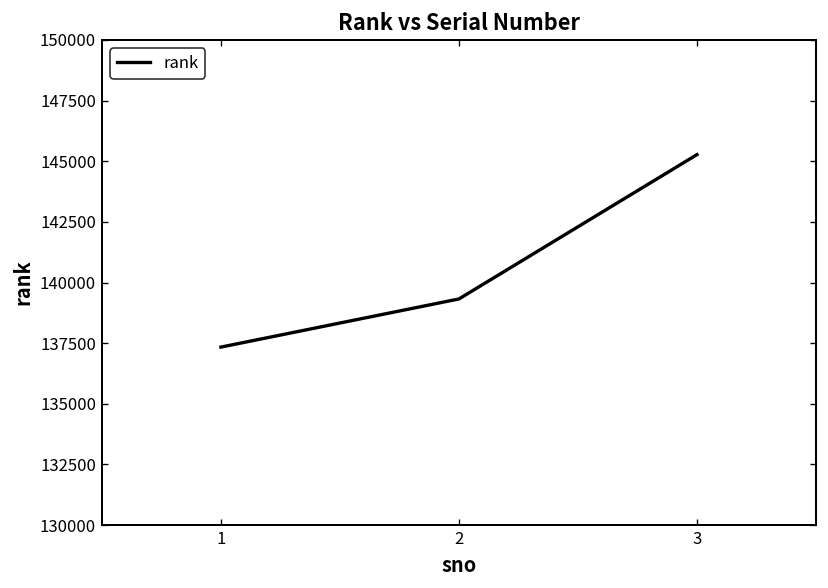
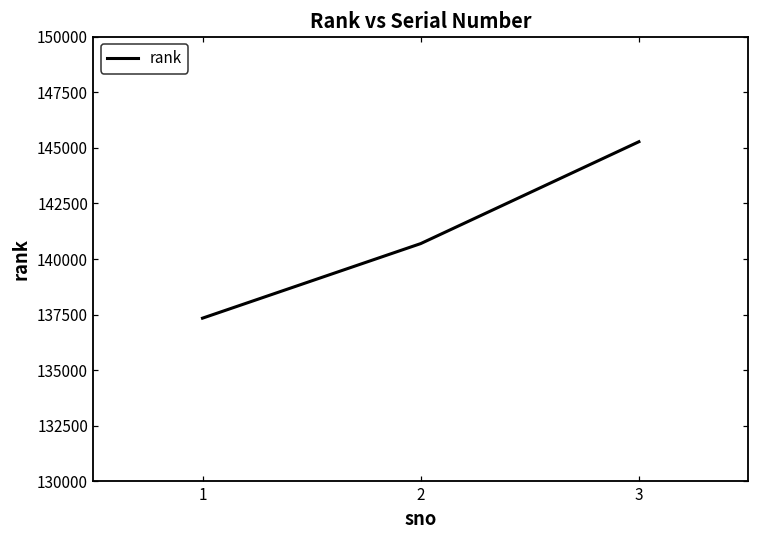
  {
    "1": 137300,
-   "2": 139300,
+   "2": 140700,
    "3": 145300
  }
